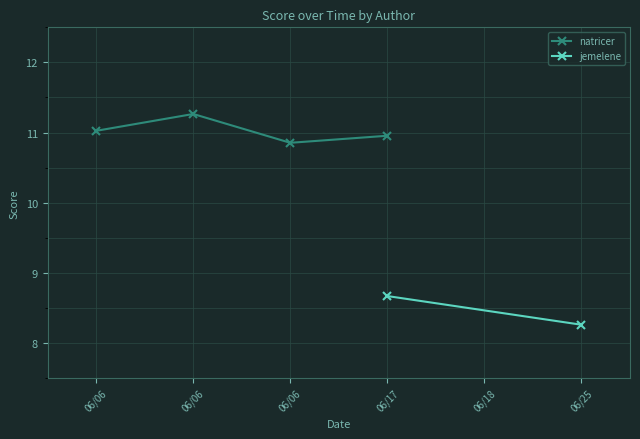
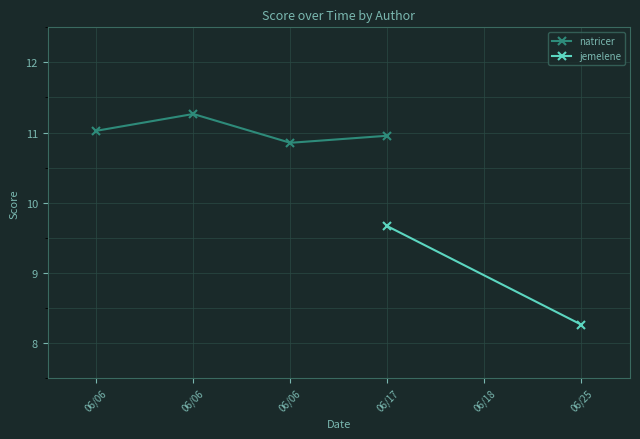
  {
    "natricer": {
      "06/17": 11.0
    },
    "jemelene": {
-     "06/17": 8.7,
+     "06/17": 9.7,
      "06/25": 8.3
    }
  }
